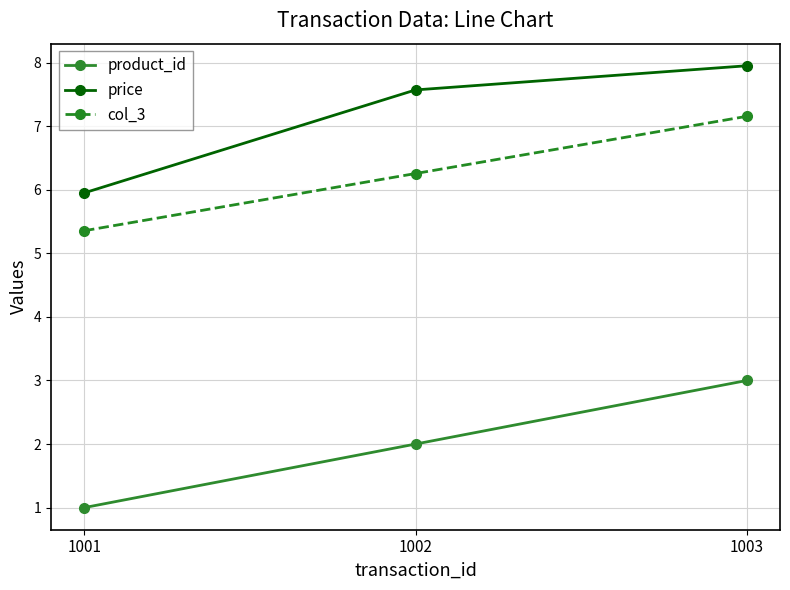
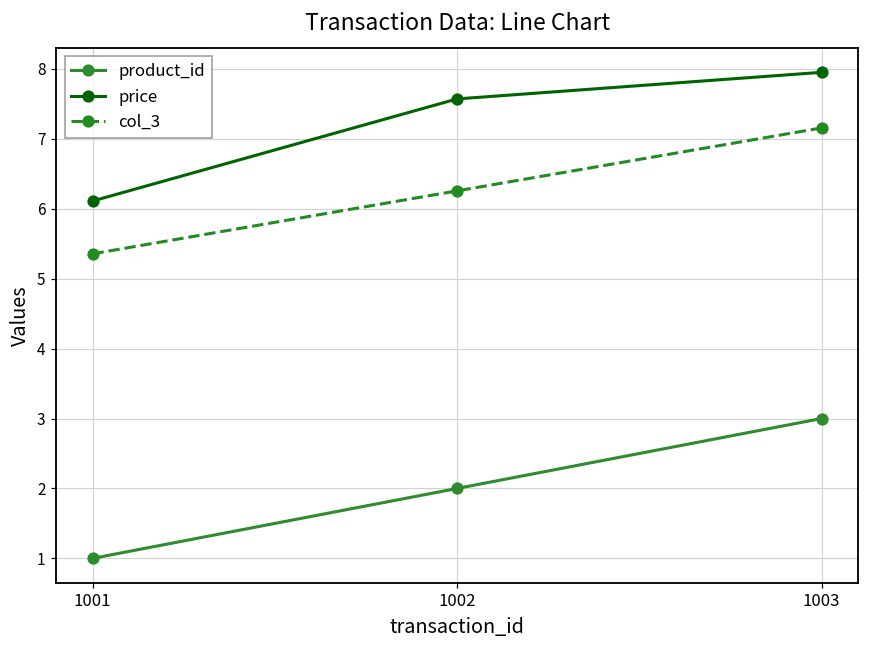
  {
    "price": {
-     "1001": 6.0,
+     "1001": 6.1,
      "1002": 7.6,
      "1003": 8.0
    }
  }
